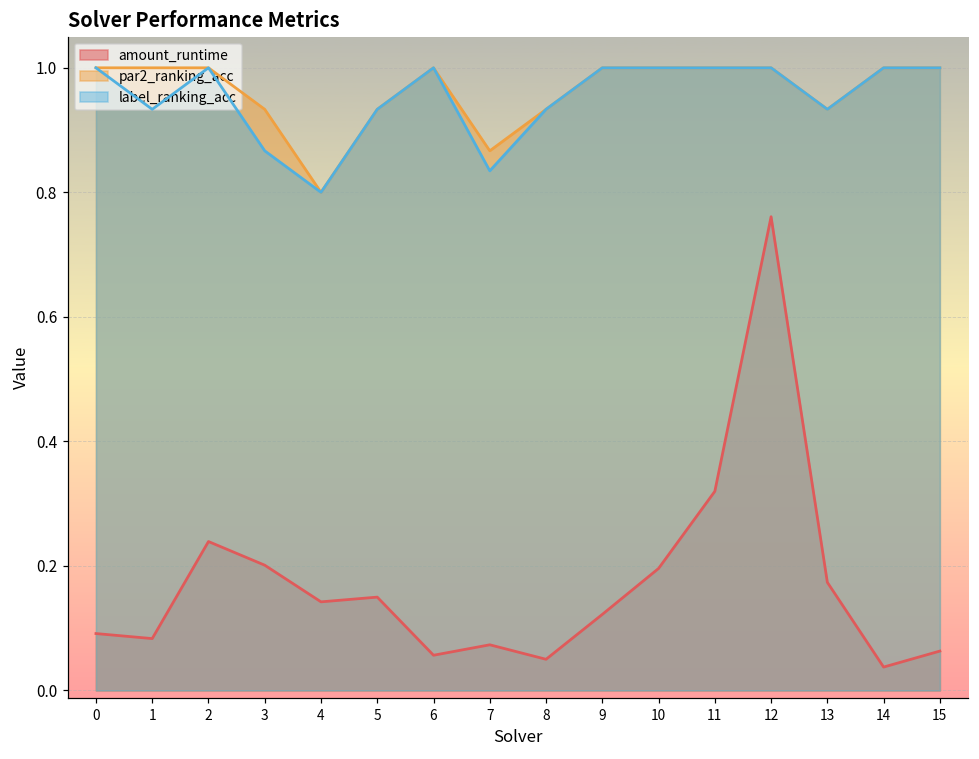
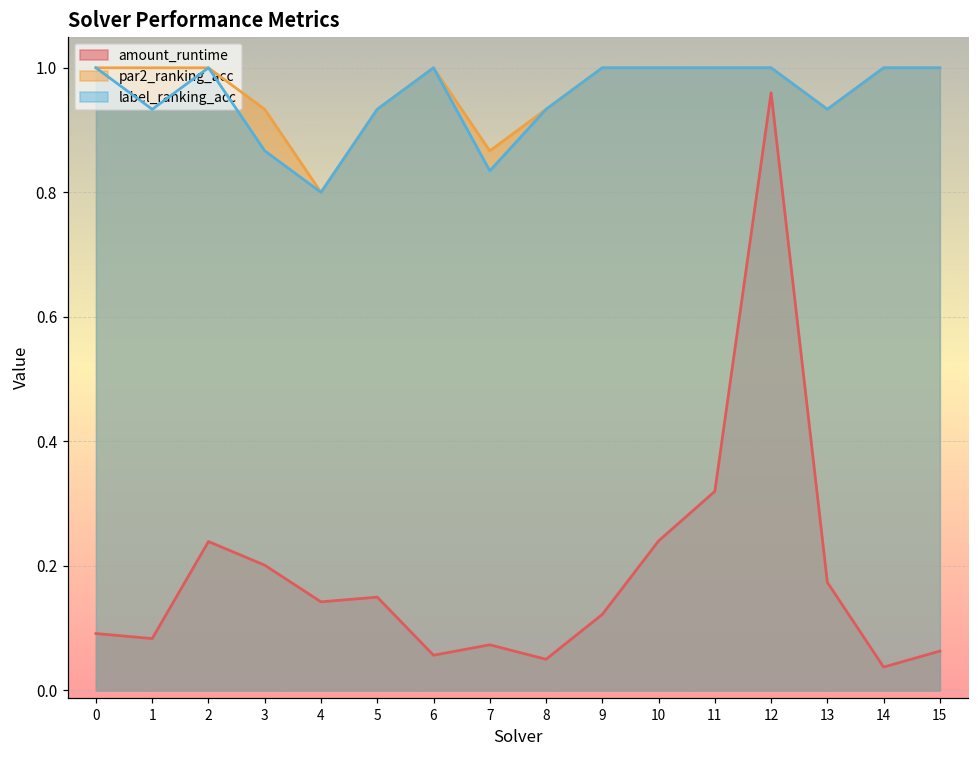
  {
    "amount_runtime": {
      "0": 0.09,
      "1": 0.08,
      "2": 0.24,
      "3": 0.20,
      "4": 0.14,
      "5": 0.15,
      "6": 0.06,
      "7": 0.07,
      "8": 0.05,
      "9": 0.12,
-     "10": 0.20,
+     "10": 0.24,
      "11": 0.32,
-     "12": 0.76,
+     "12": 0.96,
      "13": 0.17,
      "14": 0.04,
      "15": 0.06
    },
    "par2_ranking_acc": {
      "3": 0.93,
      "7": 0.87
    },
    "label_ranking_acc": {
      "3": 0.87,
      "7": 0.83
    }
  }
